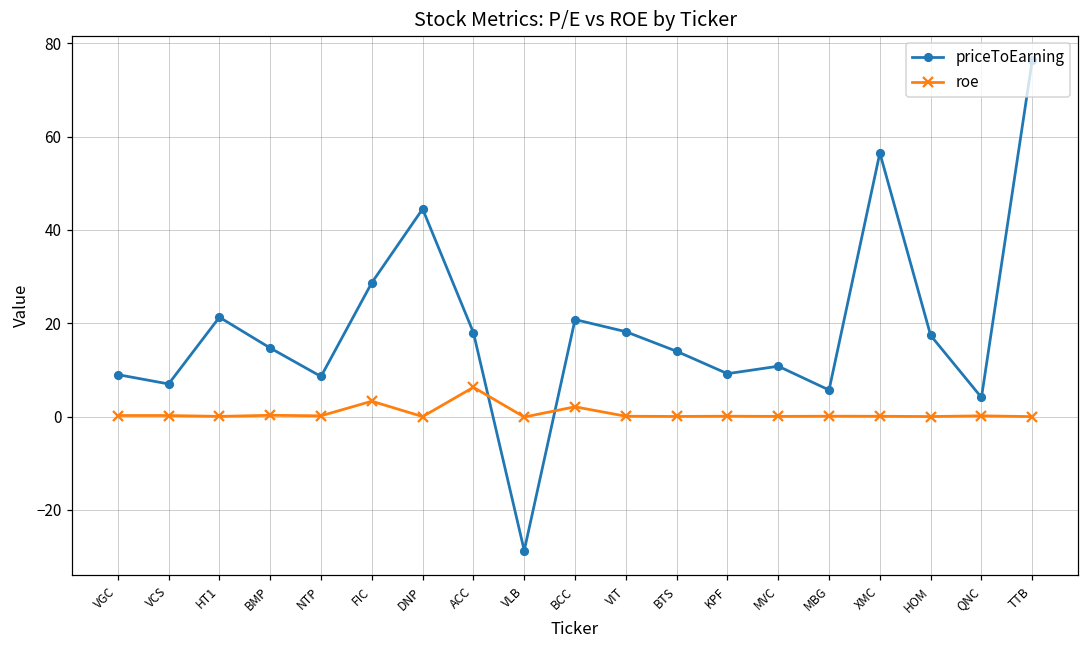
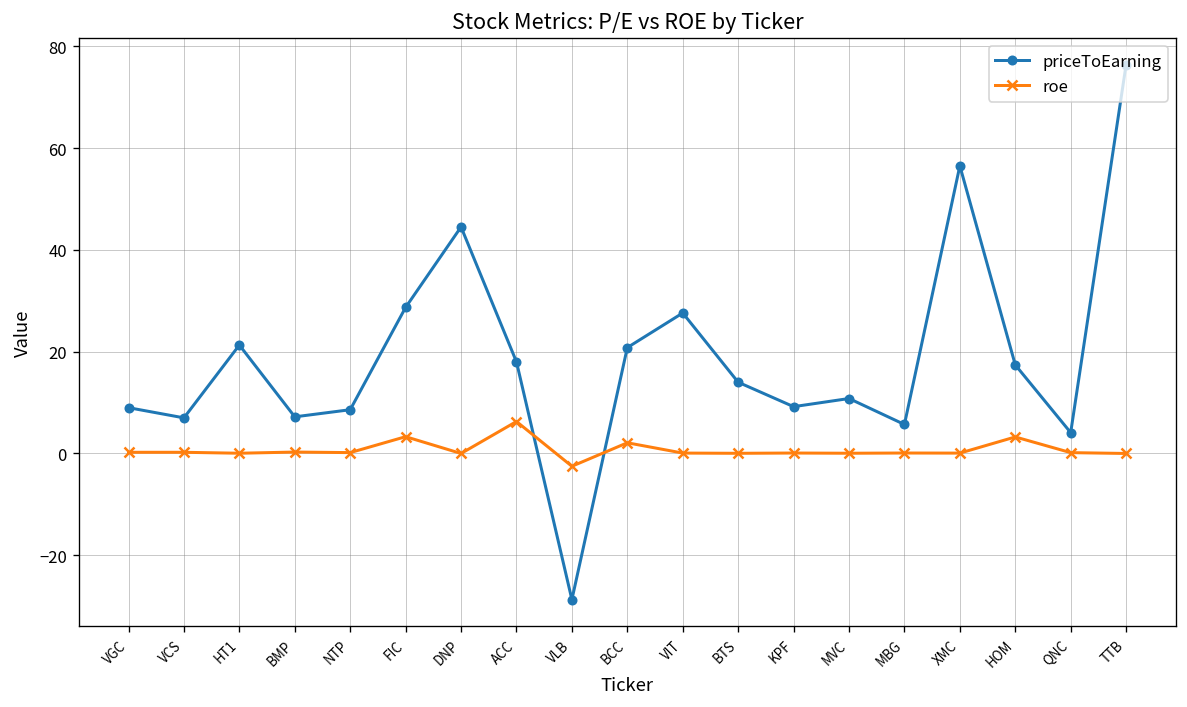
  {
    "priceToEarning": {
      "VGC": 9,
      "VCS": 7,
      "HT1": 21,
-     "BMP": 15,
+     "BMP": 7,
      "NTP": 9,
      "FIC": 29,
      "DNP": 45,
      "ACC": 18,
      "VLB": -29,
      "BCC": 21,
-     "VIT": 18,
+     "VIT": 28,
      "BTS": 14,
      "KPF": 9,
      "MVC": 11,
      "MBG": 6,
      "XMC": 57,
      "HOM": 17,
      "QNC": 4
    },
    "roe": {
      "VGC": 0,
      "VCS": 0,
      "HT1": 0,
      "BMP": 0,
      "NTP": 0,
      "FIC": 3,
      "DNP": 0,
      "ACC": 6,
-     "VLB": 0,
+     "VLB": -3,
      "BCC": 2,
      "VIT": 0,
      "BTS": 0,
      "KPF": 0,
      "MVC": 0,
      "MBG": 0,
      "XMC": 0,
-     "HOM": 0,
+     "HOM": 3,
      "QNC": 0,
      "TTB": 0
    }
  }
